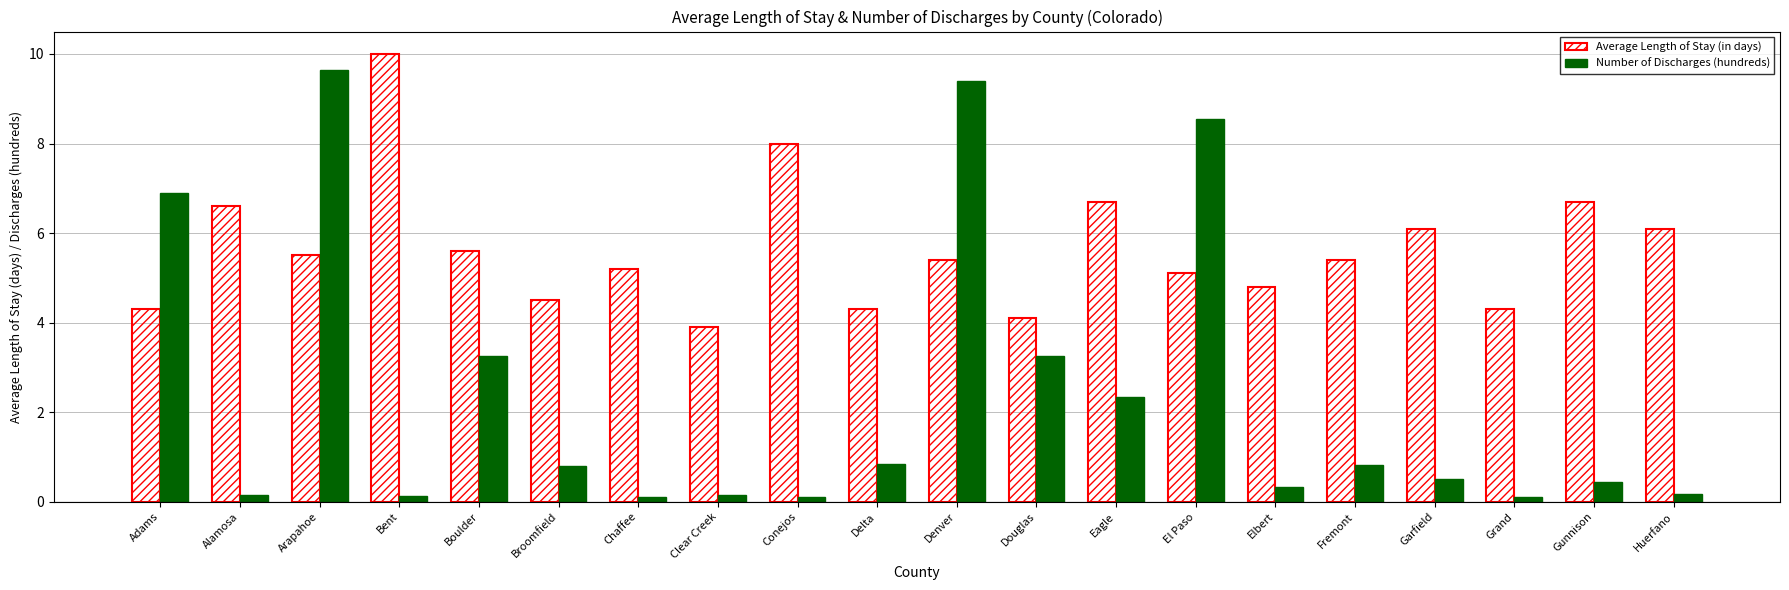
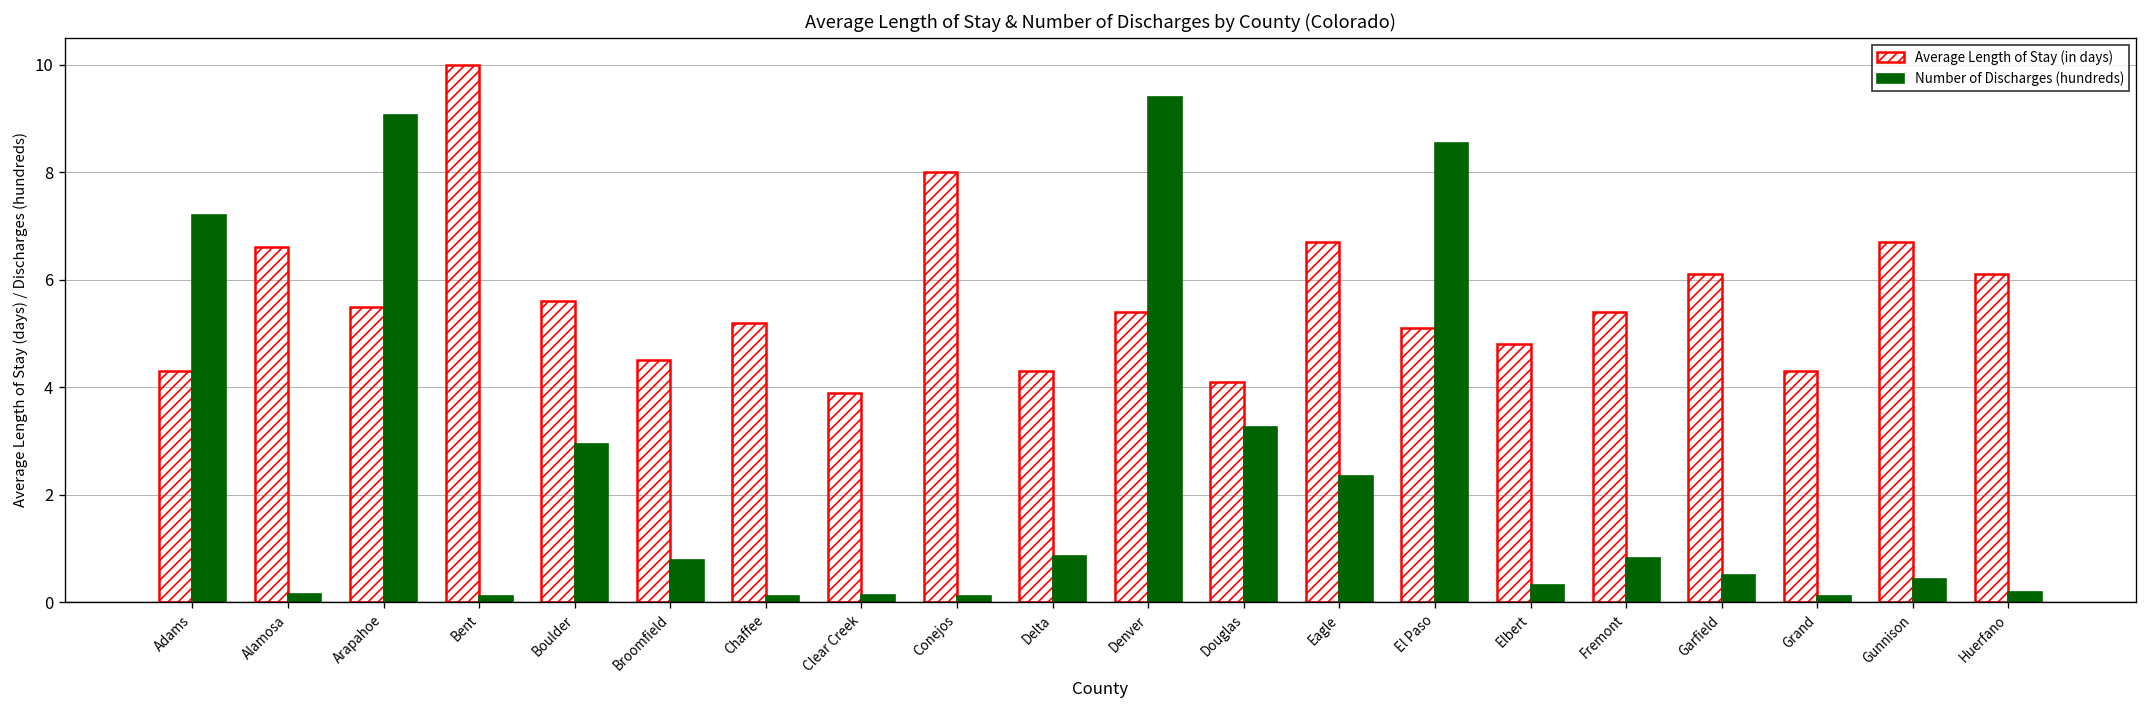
  {
    "Average Length of Stay (in days)": {
      "Adams": 4.3,
      "Alamosa": 6.6,
      "Arapahoe": 5.5,
      "Bent": 10.0,
      "Boulder": 5.6,
      "Broomfield": 4.5,
      "Chaffee": 5.2,
      "Clear Creek": 3.9,
      "Conejos": 8.0,
      "Delta": 4.3,
      "Denver": 5.4,
      "Douglas": 4.1,
      "Eagle": 6.7,
      "El Paso": 5.1,
      "Elbert": 4.8,
      "Fremont": 5.4,
      "Garfield": 6.1,
      "Grand": 4.3,
      "Gunnison": 6.7,
      "Huerfano": 6.1
    },
    "Number of Discharges (hundreds)": {
-     "Adams": 6.9,
+     "Adams": 7.2,
      "Alamosa": 0.2,
-     "Arapahoe": 9.7,
+     "Arapahoe": 9.1,
      "Bent": 0.1,
-     "Boulder": 3.3,
+     "Boulder": 2.9,
      "Broomfield": 0.8,
      "Chaffee": 0.1,
      "Clear Creek": 0.1,
      "Conejos": 0.1,
      "Delta": 0.9,
      "Denver": 9.4,
      "Douglas": 3.3,
      "Eagle": 2.3,
      "El Paso": 8.6,
      "Elbert": 0.3,
      "Fremont": 0.8,
      "Garfield": 0.5,
      "Grand": 0.1,
      "Gunnison": 0.4,
      "Huerfano": 0.2
    }
  }
